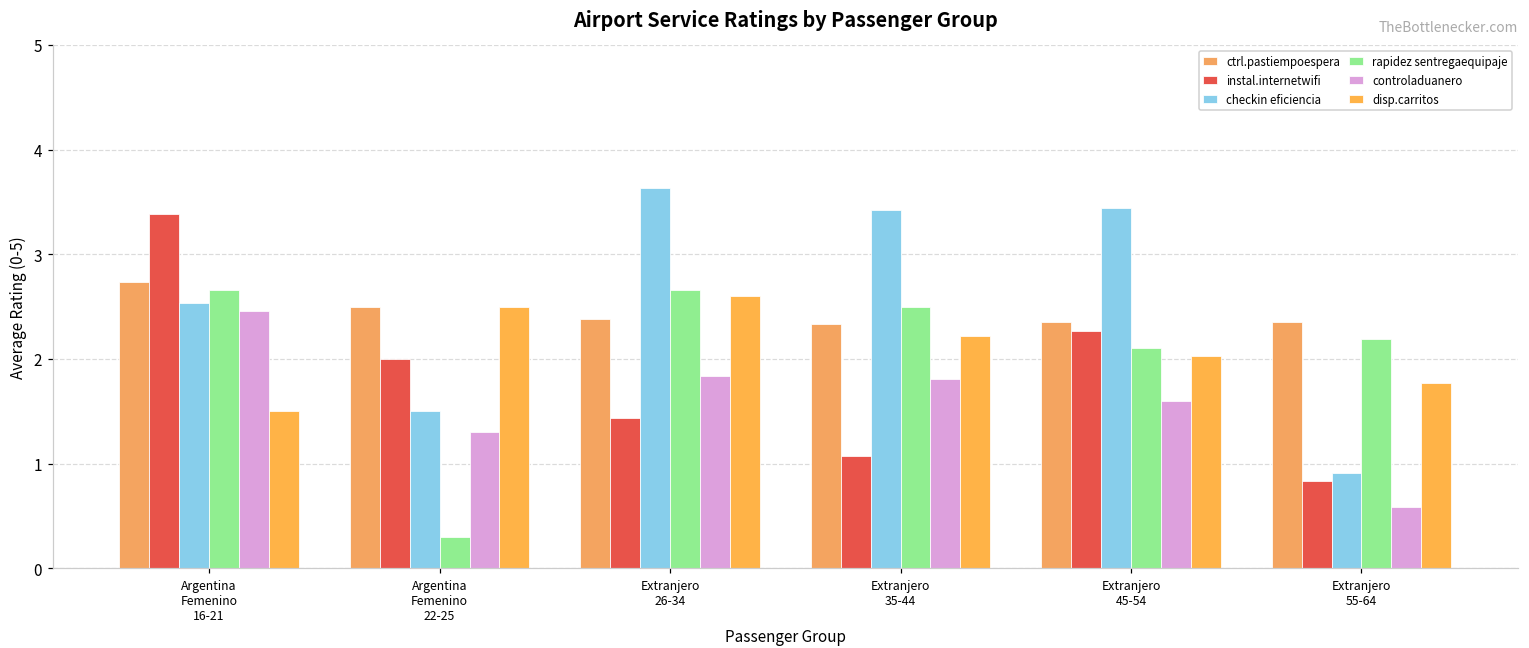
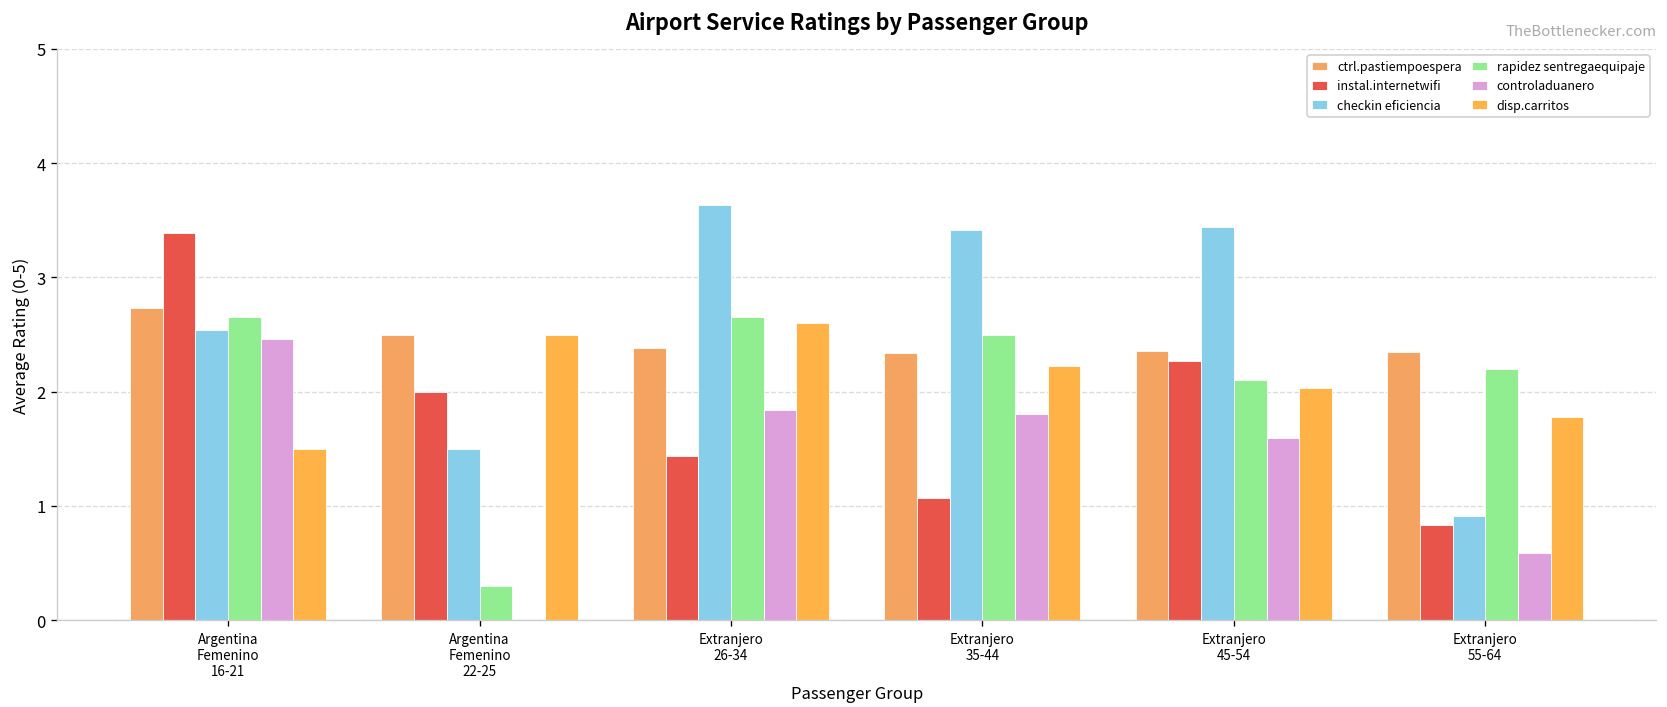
  {
    "instal.internetwifi": {
      "Argentina Femenino 16-21": 3.4,
      "Argentina Femenino 22-25": 2.0,
      "Extranjero 26-34": 1.4,
      "Extranjero 35-44": 1.1,
      "Extranjero 45-54": 2.3,
      "Extranjero 55-64": 0.8
    },
    "checkin eficiencia": {
      "Argentina Femenino 16-21": 2.5,
      "Argentina Femenino 22-25": 1.5,
      "Extranjero 26-34": 3.6,
      "Extranjero 35-44": 3.4,
      "Extranjero 45-54": 3.4,
      "Extranjero 55-64": 0.9
    },
    "rapidez sentregaequipaje": {
      "Argentina Femenino 16-21": 2.7,
      "Argentina Femenino 22-25": 0.3,
      "Extranjero 26-34": 2.7,
      "Extranjero 35-44": 2.5,
      "Extranjero 45-54": 2.1,
      "Extranjero 55-64": 2.2
    },
    "controladuanero": {
      "Argentina Femenino 16-21": 2.5,
-     "Argentina Femenino 22-25": 1.3,
+     "Argentina Femenino 22-25": 0.0,
      "Extranjero 26-34": 1.8,
      "Extranjero 35-44": 1.8,
      "Extranjero 45-54": 1.6,
      "Extranjero 55-64": 0.6
    }
  }
